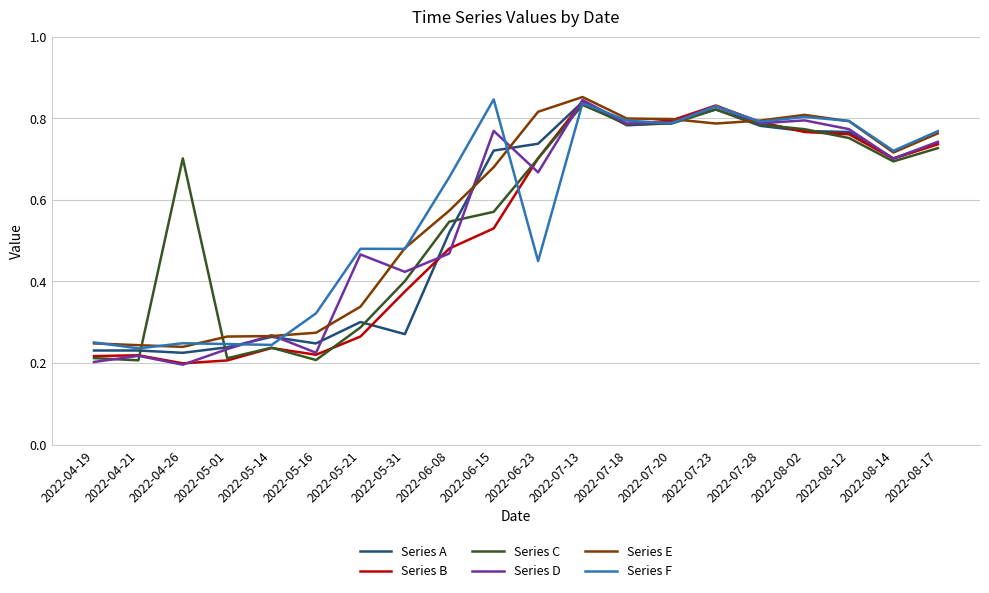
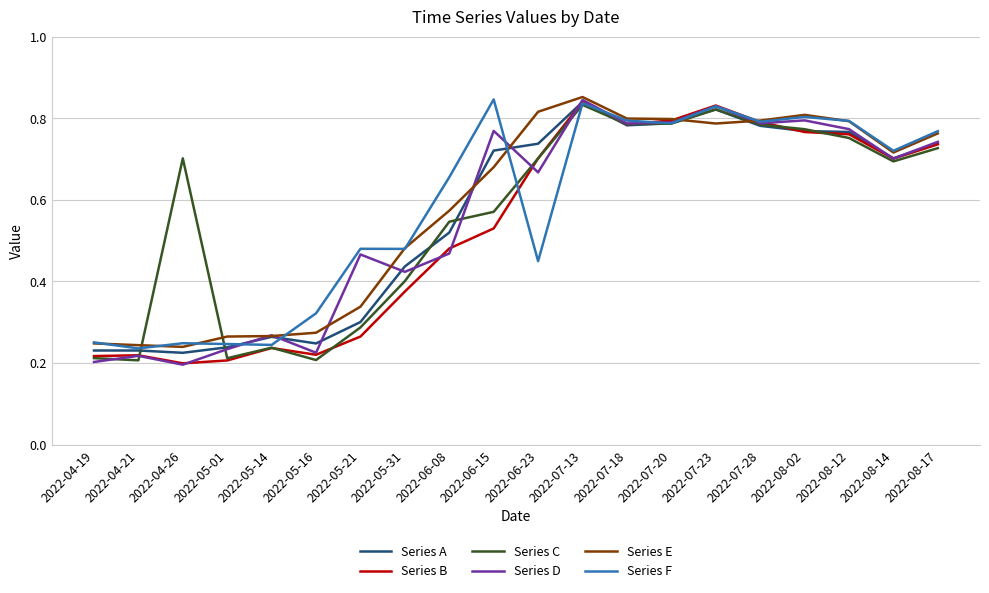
  {
    "Series A": {
      "2022-04-19": 0.23,
      "2022-04-26": 0.23,
      "2022-05-16": 0.25,
      "2022-05-21": 0.30,
-     "2022-05-31": 0.27,
+     "2022-05-31": 0.44,
      "2022-06-08": 0.52,
      "2022-06-15": 0.72,
      "2022-06-23": 0.74
    },
    "Series B": {
      "2022-05-21": 0.27,
      "2022-05-31": 0.38,
      "2022-06-08": 0.48,
      "2022-06-15": 0.53
    },
    "Series C": {
      "2022-04-21": 0.21,
      "2022-04-26": 0.70,
      "2022-05-16": 0.21,
      "2022-05-21": 0.29,
      "2022-05-31": 0.40,
      "2022-06-08": 0.55,
      "2022-06-15": 0.57,
      "2022-08-12": 0.75,
      "2022-08-14": 0.69,
      "2022-08-17": 0.73
    },
    "Series D": {
      "2022-04-19": 0.20,
      "2022-05-21": 0.47,
      "2022-05-31": 0.42,
      "2022-06-08": 0.47,
      "2022-06-15": 0.77,
      "2022-06-23": 0.67,
      "2022-08-02": 0.79,
      "2022-08-12": 0.77
    },
    "Series E": {
      "2022-04-21": 0.24,
      "2022-04-26": 0.24,
      "2022-05-01": 0.27,
      "2022-05-16": 0.27,
      "2022-05-21": 0.34,
      "2022-06-08": 0.57,
      "2022-06-15": 0.68,
      "2022-06-23": 0.82,
      "2022-07-13": 0.85,
      "2022-07-23": 0.79
    },
    "Series F": {
      "2022-04-26": 0.25,
      "2022-05-01": 0.25,
      "2022-05-14": 0.24,
      "2022-05-16": 0.32,
      "2022-05-21": 0.48,
      "2022-06-08": 0.66,
      "2022-06-15": 0.85,
      "2022-06-23": 0.45
    }
  }
